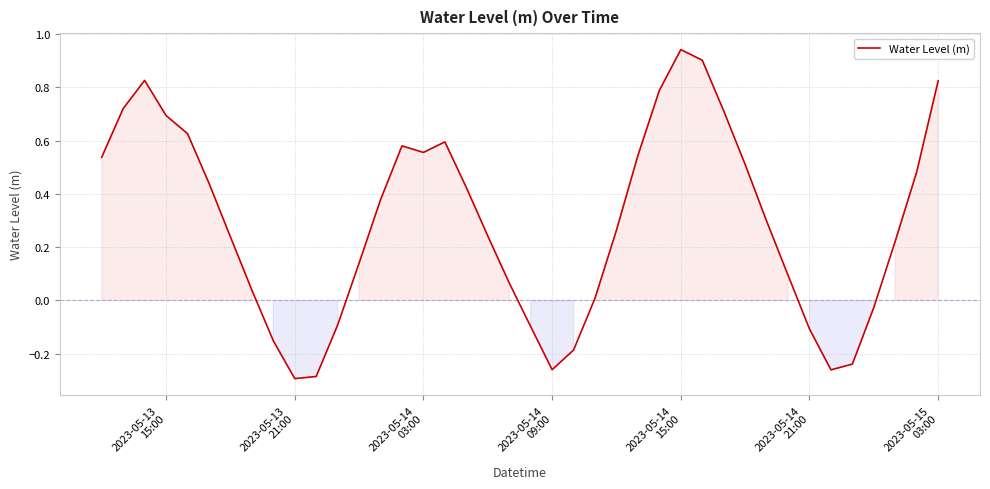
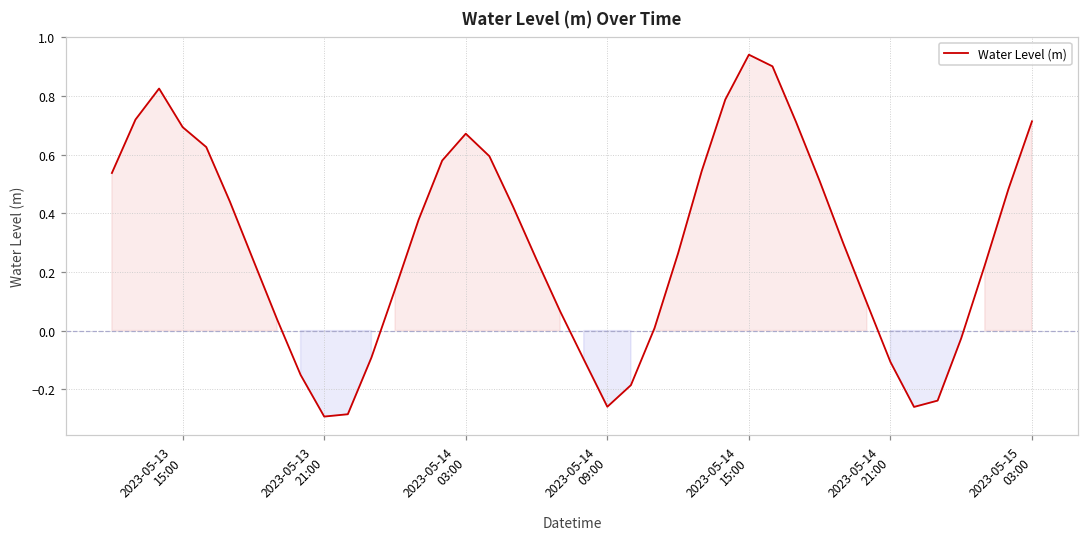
  {
    "2023-05-13 15:00": 0.69,
    "2023-05-13 21:00": -0.29,
-   "2023-05-14 03:00": 0.56,
+   "2023-05-14 03:00": 0.67,
    "2023-05-14 09:00": -0.26,
    "2023-05-14 15:00": 0.94,
    "2023-05-14 21:00": -0.11,
-   "2023-05-15 03:00": 0.82
+   "2023-05-15 03:00": 0.71
  }
